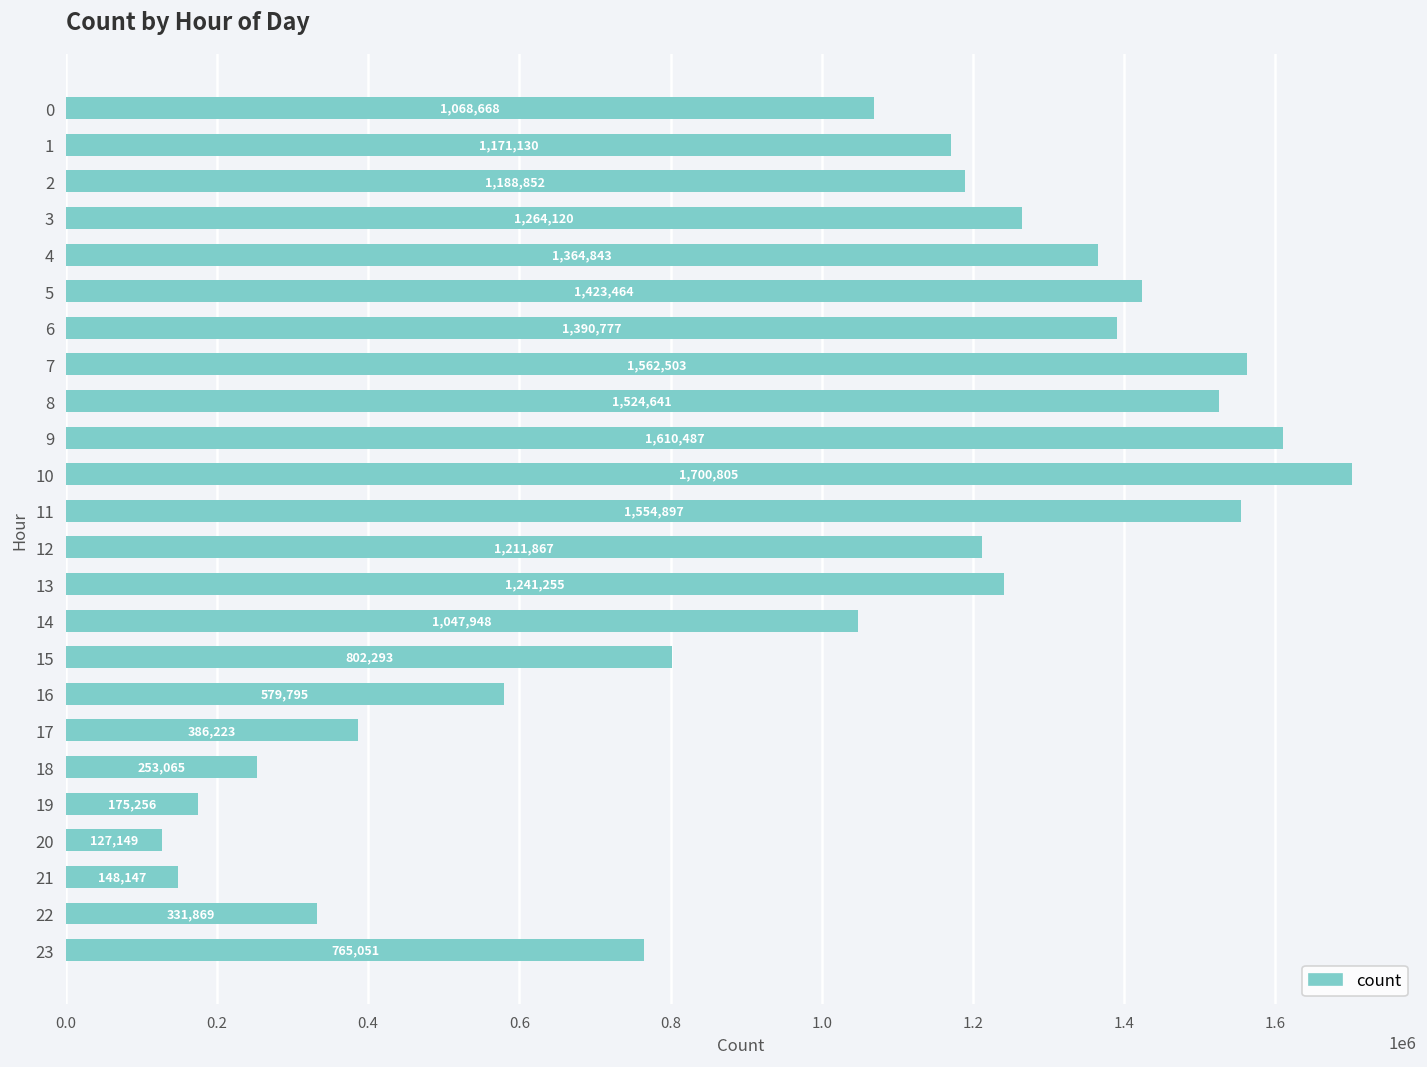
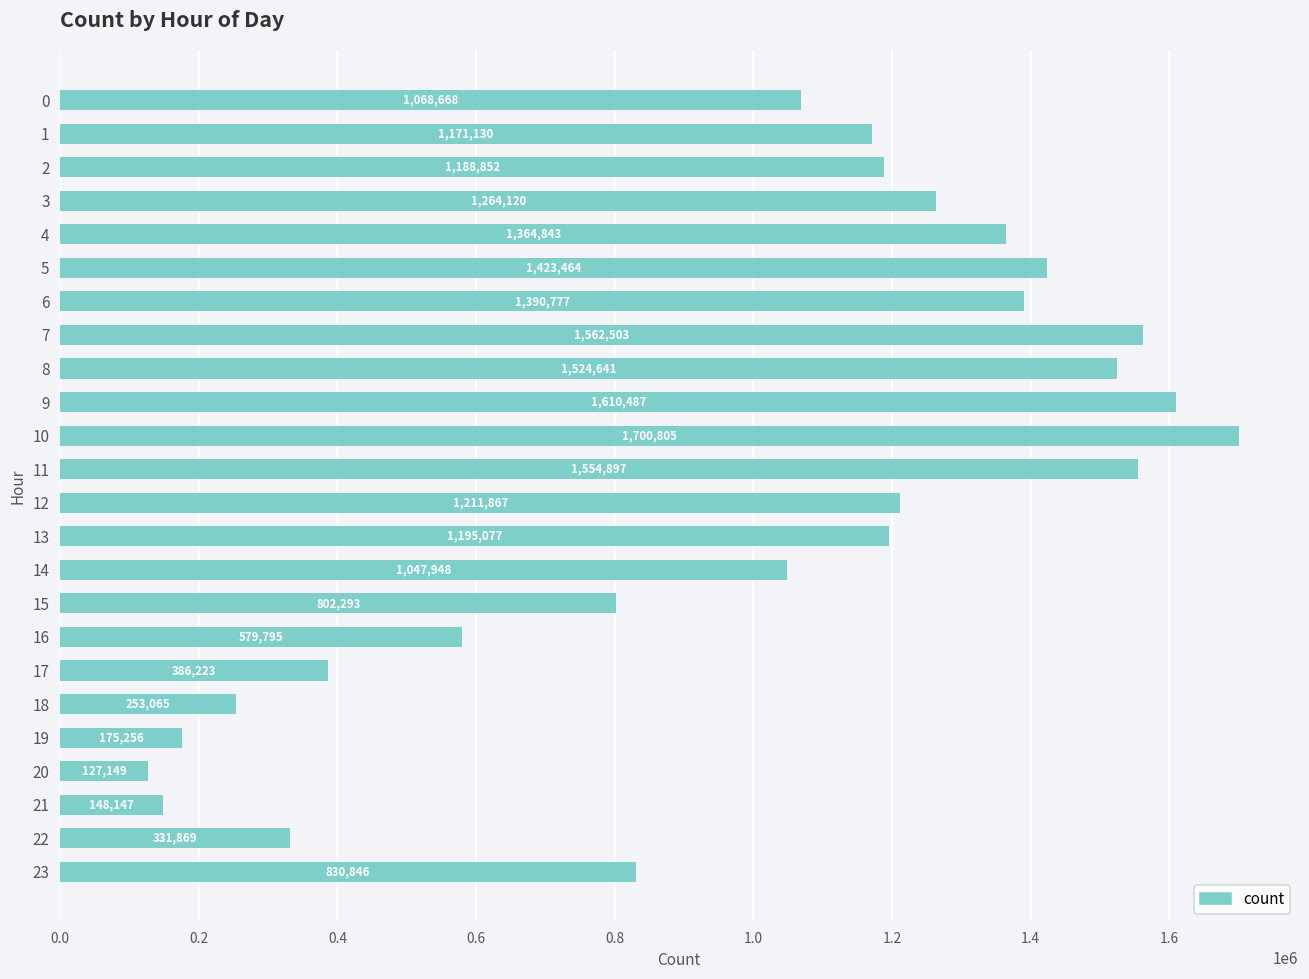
  {
    "0": "1,068,668",
    "1": "1,171,130",
    "2": "1,188,852",
    "3": "1,264,120",
    "4": "1,364,843",
    "5": "1,423,464",
    "6": "1,390,777",
    "7": "1,562,503",
    "8": "1,524,641",
    "9": "1,610,487",
    "10": "1,700,805",
    "11": "1,554,897",
    "12": "1,211,867",
-   "13": "1,241,255",
+   "13": "1,195,077",
    "14": "1,047,948",
    "15": "802,293",
    "16": "579,795",
    "17": "386,223",
    "18": "253,065",
    "19": "175,256",
    "20": "127,149",
    "21": "148,147",
    "22": "331,869",
-   "23": "765,051"
+   "23": "830,846"
  }
